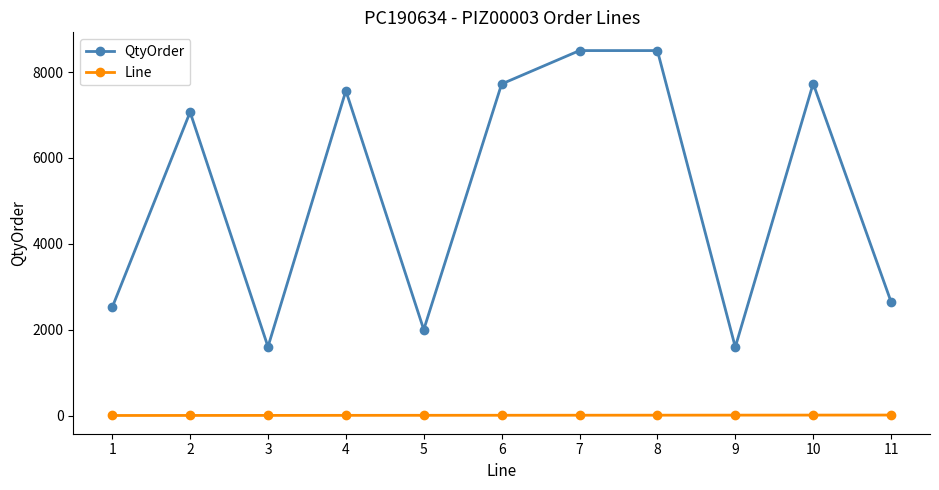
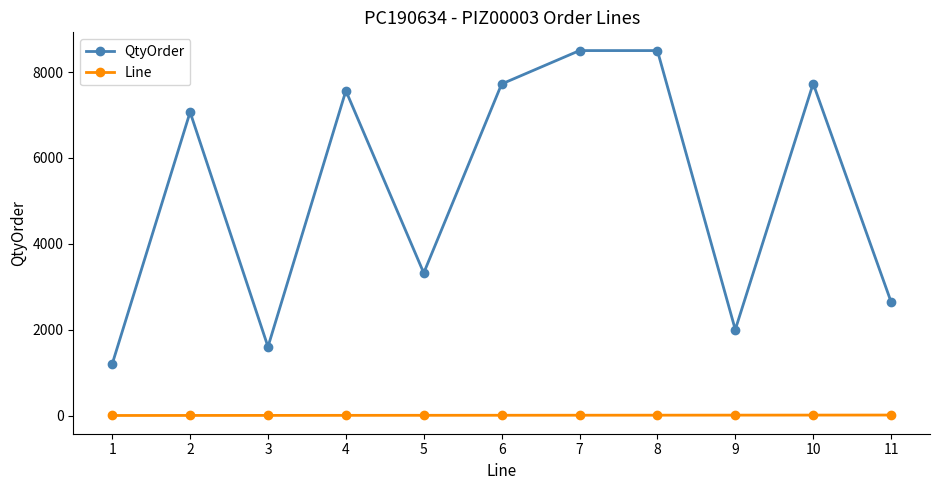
  {
    "QtyOrder": {
-     "1": 2500,
+     "1": 1200,
      "2": 7100,
      "3": 1600,
      "4": 7600,
-     "5": 2000,
+     "5": 3300,
      "6": 7700,
      "7": 8500,
      "8": 8500,
-     "9": 1600,
+     "9": 2000,
      "10": 7700,
      "11": 2600
    },
    "Line": {
      "1": 0,
      "2": 0,
      "3": 0,
      "4": 0,
      "5": 0,
      "6": 0,
      "7": 0,
      "8": 0,
      "9": 0,
      "10": 0,
      "11": 0
    }
  }
